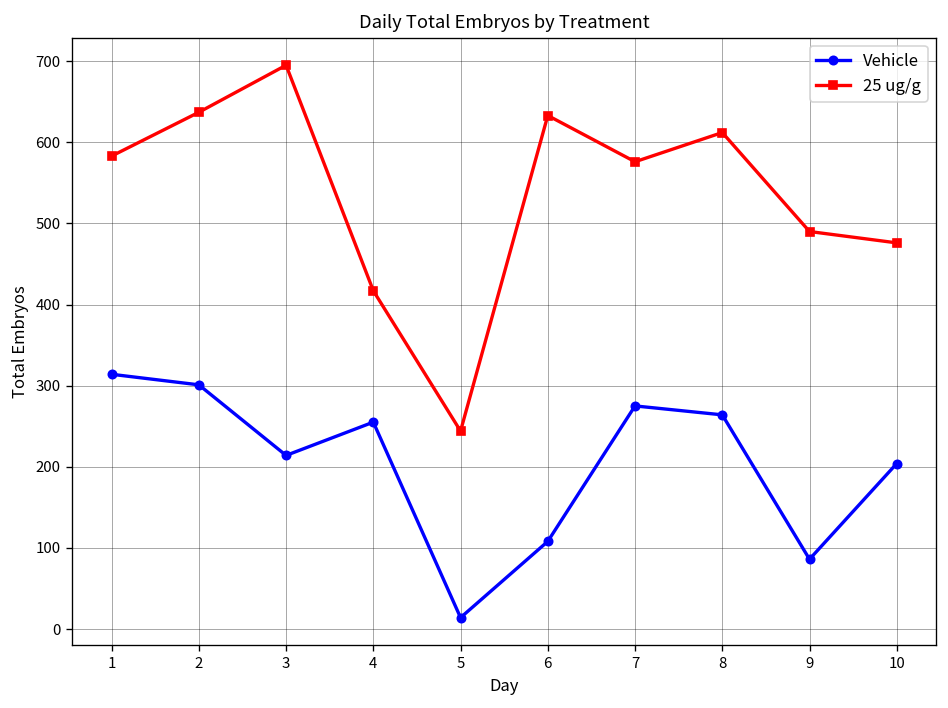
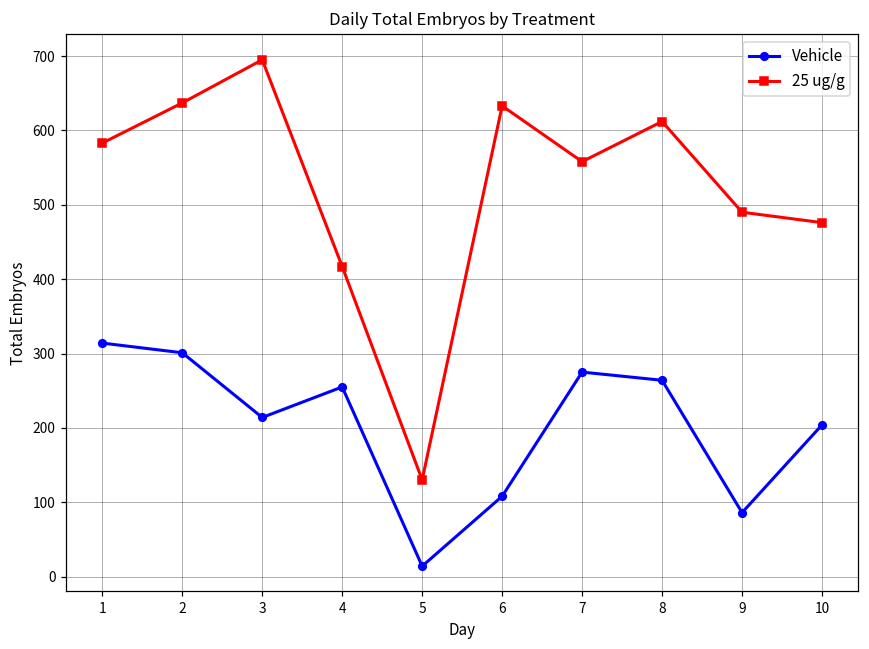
  {
    "Vehicle": {
      "1": 310,
      "2": 300,
      "3": 210,
      "4": 260,
      "5": 10,
      "6": 110,
      "7": 280,
      "8": 260,
      "9": 90,
      "10": 200
    },
    "25 ug/g": {
      "1": 580,
      "2": 640,
      "3": 700,
      "4": 420,
-     "5": 240,
+     "5": 130,
      "6": 630,
-     "7": 580,
+     "7": 560,
      "8": 610,
      "9": 490,
      "10": 480
    }
  }
